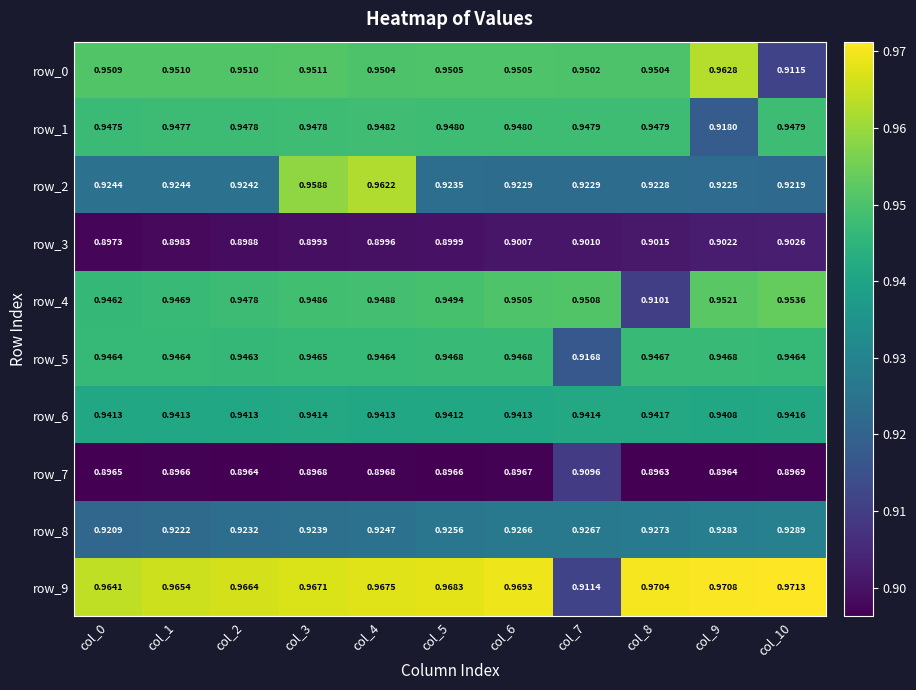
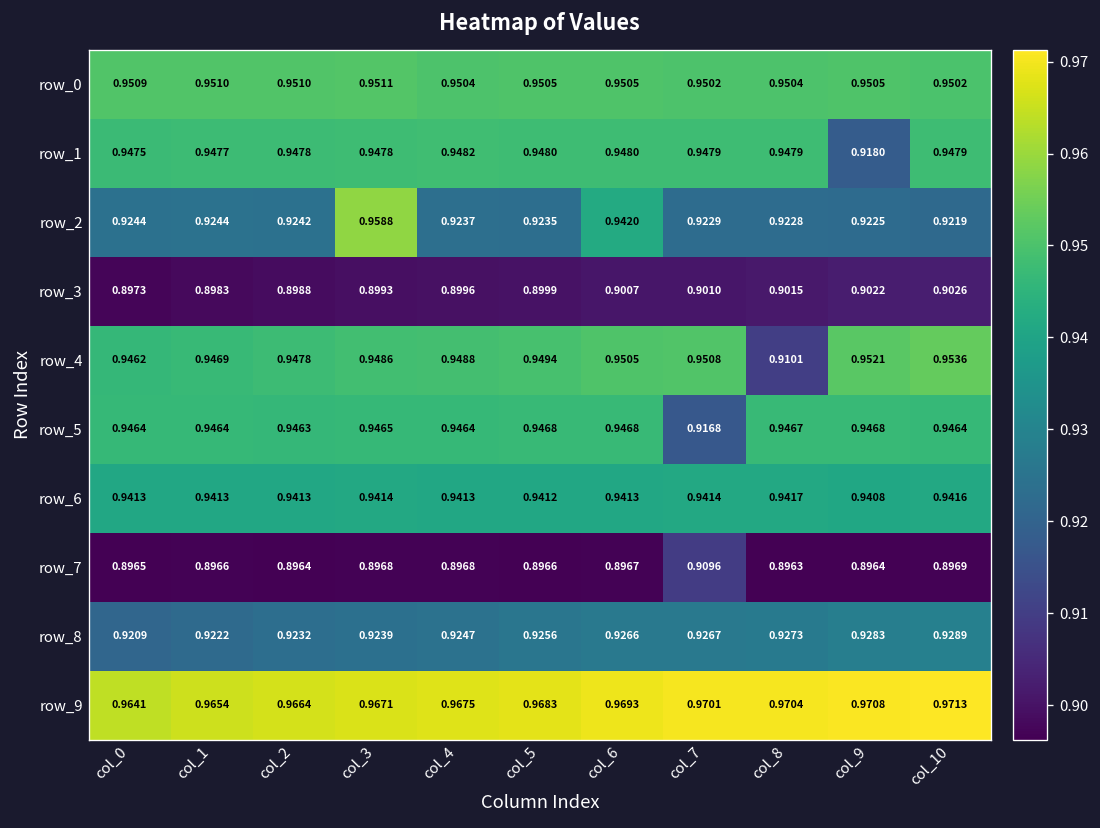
  {
    "row_0": {
      "col_0": 0.9509,
      "col_1": 0.9510,
      "col_2": 0.9510,
      "col_3": 0.9511,
      "col_4": 0.9504,
      "col_5": 0.9505,
      "col_6": 0.9505,
      "col_7": 0.9502,
      "col_8": 0.9504,
-     "col_9": 0.9628,
-     "col_10": 0.9115
+     "col_9": 0.9505,
+     "col_10": 0.9502
    },
    "row_1": {
      "col_0": 0.9475,
      "col_1": 0.9477,
      "col_2": 0.9478,
      "col_3": 0.9478,
      "col_4": 0.9482,
      "col_5": 0.9480,
      "col_6": 0.9480,
      "col_7": 0.9479,
      "col_8": 0.9479,
      "col_9": 0.9180,
      "col_10": 0.9479
    },
    "row_2": {
      "col_0": 0.9244,
      "col_1": 0.9244,
      "col_2": 0.9242,
      "col_3": 0.9588,
-     "col_4": 0.9622,
+     "col_4": 0.9237,
      "col_5": 0.9235,
-     "col_6": 0.9229,
+     "col_6": 0.9420,
      "col_7": 0.9229,
      "col_8": 0.9228,
      "col_9": 0.9225,
      "col_10": 0.9219
    },
    "row_3": {
      "col_0": 0.8973,
      "col_1": 0.8983,
      "col_2": 0.8988,
      "col_3": 0.8993,
      "col_4": 0.8996,
      "col_5": 0.8999,
      "col_6": 0.9007,
      "col_7": 0.9010,
      "col_8": 0.9015,
      "col_9": 0.9022,
      "col_10": 0.9026
    },
    "row_4": {
      "col_0": 0.9462,
      "col_1": 0.9469,
      "col_2": 0.9478,
      "col_3": 0.9486,
      "col_4": 0.9488,
      "col_5": 0.9494,
      "col_6": 0.9505,
      "col_7": 0.9508,
      "col_8": 0.9101,
      "col_9": 0.9521,
      "col_10": 0.9536
    },
    "row_5": {
      "col_0": 0.9464,
      "col_1": 0.9464,
      "col_2": 0.9463,
      "col_3": 0.9465,
      "col_4": 0.9464,
      "col_5": 0.9468,
      "col_6": 0.9468,
      "col_7": 0.9168,
      "col_8": 0.9467,
      "col_9": 0.9468,
      "col_10": 0.9464
    },
    "row_6": {
      "col_0": 0.9413,
      "col_1": 0.9413,
      "col_2": 0.9413,
      "col_3": 0.9414,
      "col_4": 0.9413,
      "col_5": 0.9412,
      "col_6": 0.9413,
      "col_7": 0.9414,
      "col_8": 0.9417,
      "col_9": 0.9408,
      "col_10": 0.9416
    },
    "row_7": {
      "col_0": 0.8965,
      "col_1": 0.8966,
      "col_2": 0.8964,
      "col_3": 0.8968,
      "col_4": 0.8968,
      "col_5": 0.8966,
      "col_6": 0.8967,
      "col_7": 0.9096,
      "col_8": 0.8963,
      "col_9": 0.8964,
      "col_10": 0.8969
    },
    "row_8": {
      "col_0": 0.9209,
      "col_1": 0.9222,
      "col_2": 0.9232,
      "col_3": 0.9239,
      "col_4": 0.9247,
      "col_5": 0.9256,
      "col_6": 0.9266,
      "col_7": 0.9267,
      "col_8": 0.9273,
      "col_9": 0.9283,
      "col_10": 0.9289
    },
    "row_9": {
      "col_0": 0.9641,
      "col_1": 0.9654,
      "col_2": 0.9664,
      "col_3": 0.9671,
      "col_4": 0.9675,
      "col_5": 0.9683,
      "col_6": 0.9693,
-     "col_7": 0.9114,
+     "col_7": 0.9701,
      "col_8": 0.9704,
      "col_9": 0.9708,
      "col_10": 0.9713
    }
  }
